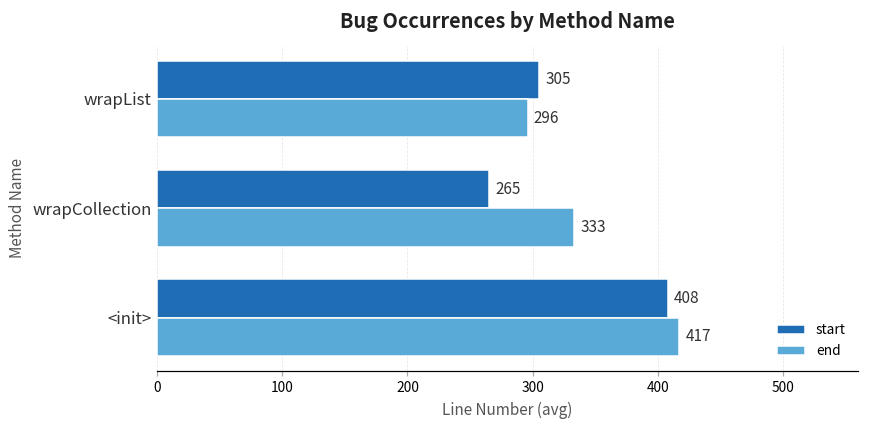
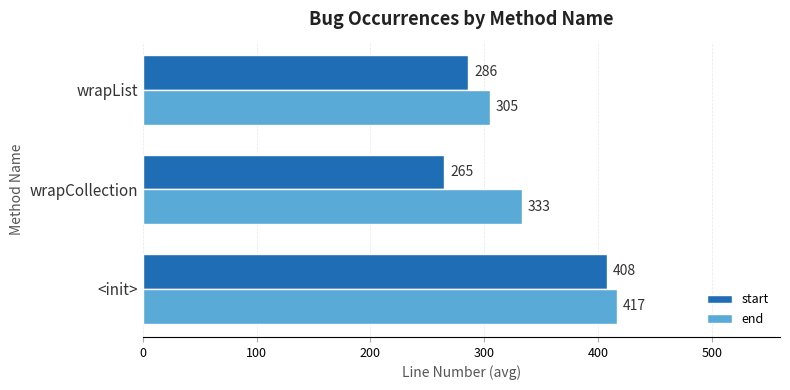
  {
    "start": {
-     "wrapList": 305,
+     "wrapList": 286,
      "wrapCollection": 265,
      "<init>": 408
    },
    "end": {
-     "wrapList": 296,
+     "wrapList": 305,
      "wrapCollection": 333,
      "<init>": 417
    }
  }
